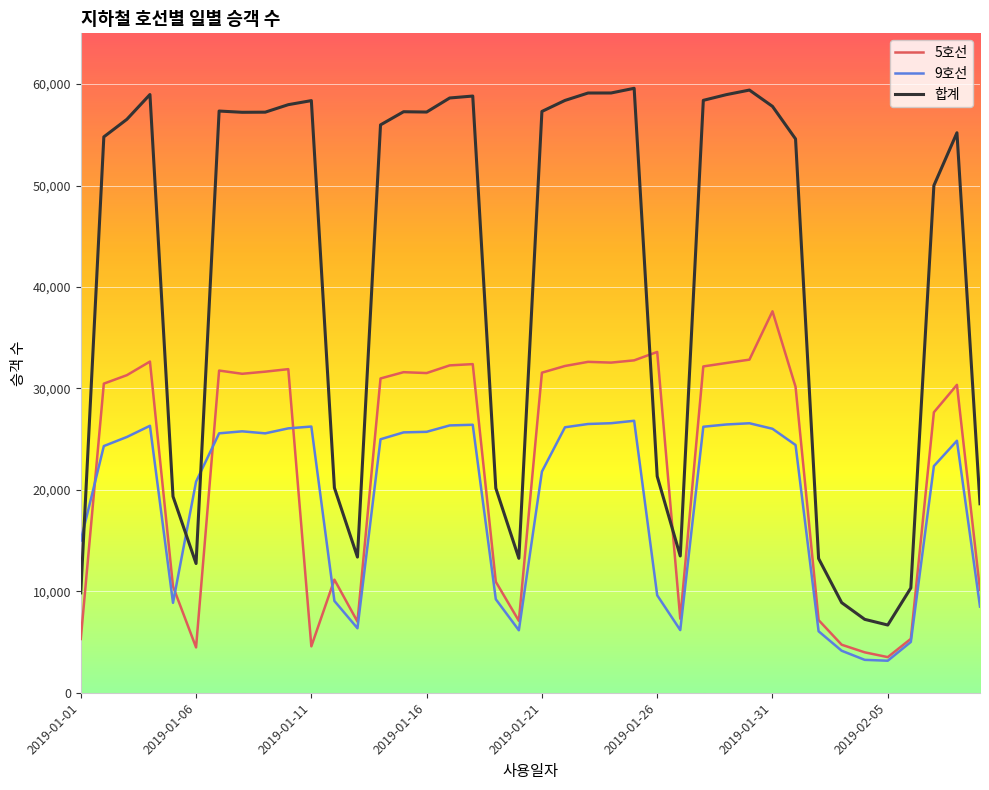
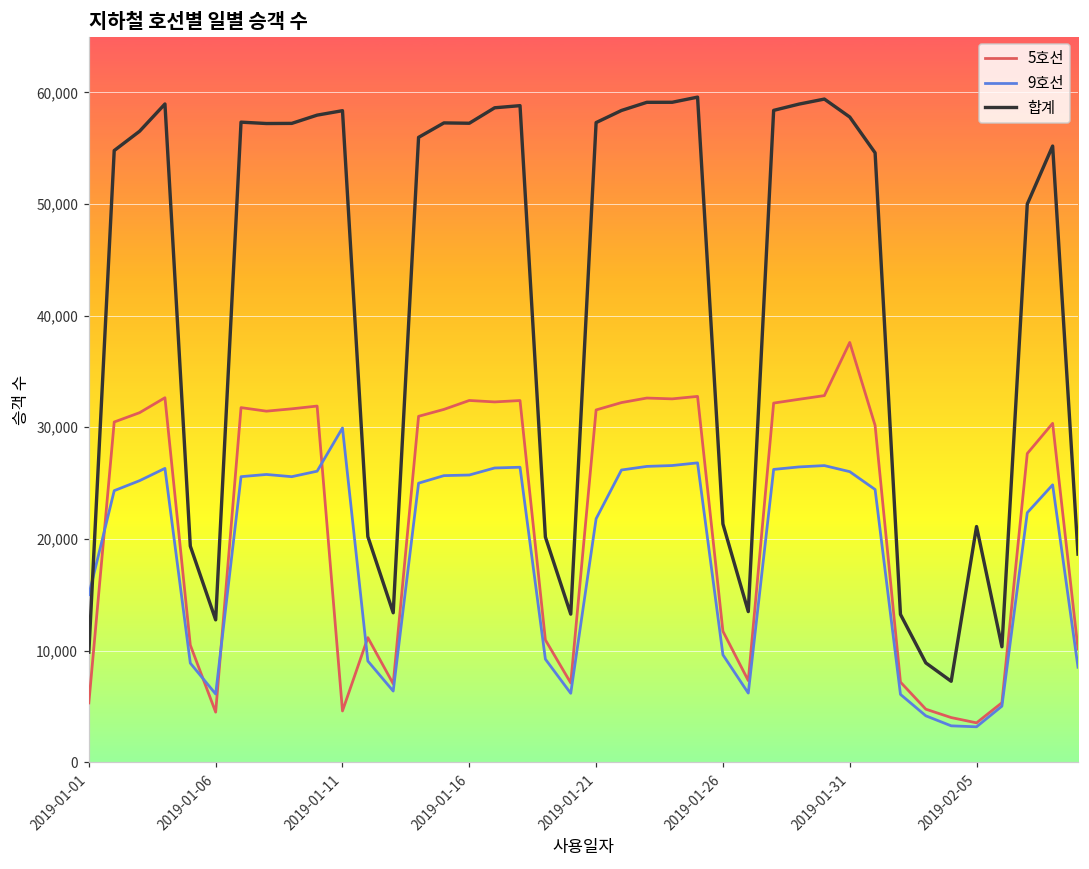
  {
    "5호선": {
      "2019-01-01": "5,300",
      "2019-01-06": "4,500",
      "2019-01-11": "4,600",
-     "2019-01-16": "31,500",
+     "2019-01-16": "32,400",
      "2019-01-21": "31,600",
-     "2019-01-26": "33,600",
+     "2019-01-26": "11,700",
      "2019-01-31": "37,600",
      "2019-02-05": "3,500"
    },
    "9호선": {
      "2019-01-01": "15,000",
-     "2019-01-06": "20,800",
-     "2019-01-11": "26,200",
+     "2019-01-06": "6,100",
+     "2019-01-11": "29,900",
      "2019-01-16": "25,700",
      "2019-01-21": "21,800",
      "2019-01-26": "9,600",
      "2019-01-31": "26,000",
      "2019-02-05": "3,200"
    },
    "합계": {
      "2019-01-01": "9,900",
      "2019-01-06": "12,700",
      "2019-01-11": "58,400",
      "2019-01-16": "57,200",
      "2019-01-21": "57,300",
      "2019-01-26": "21,300",
      "2019-01-31": "57,800",
-     "2019-02-05": "6,700"
+     "2019-02-05": "21,100"
    }
  }
